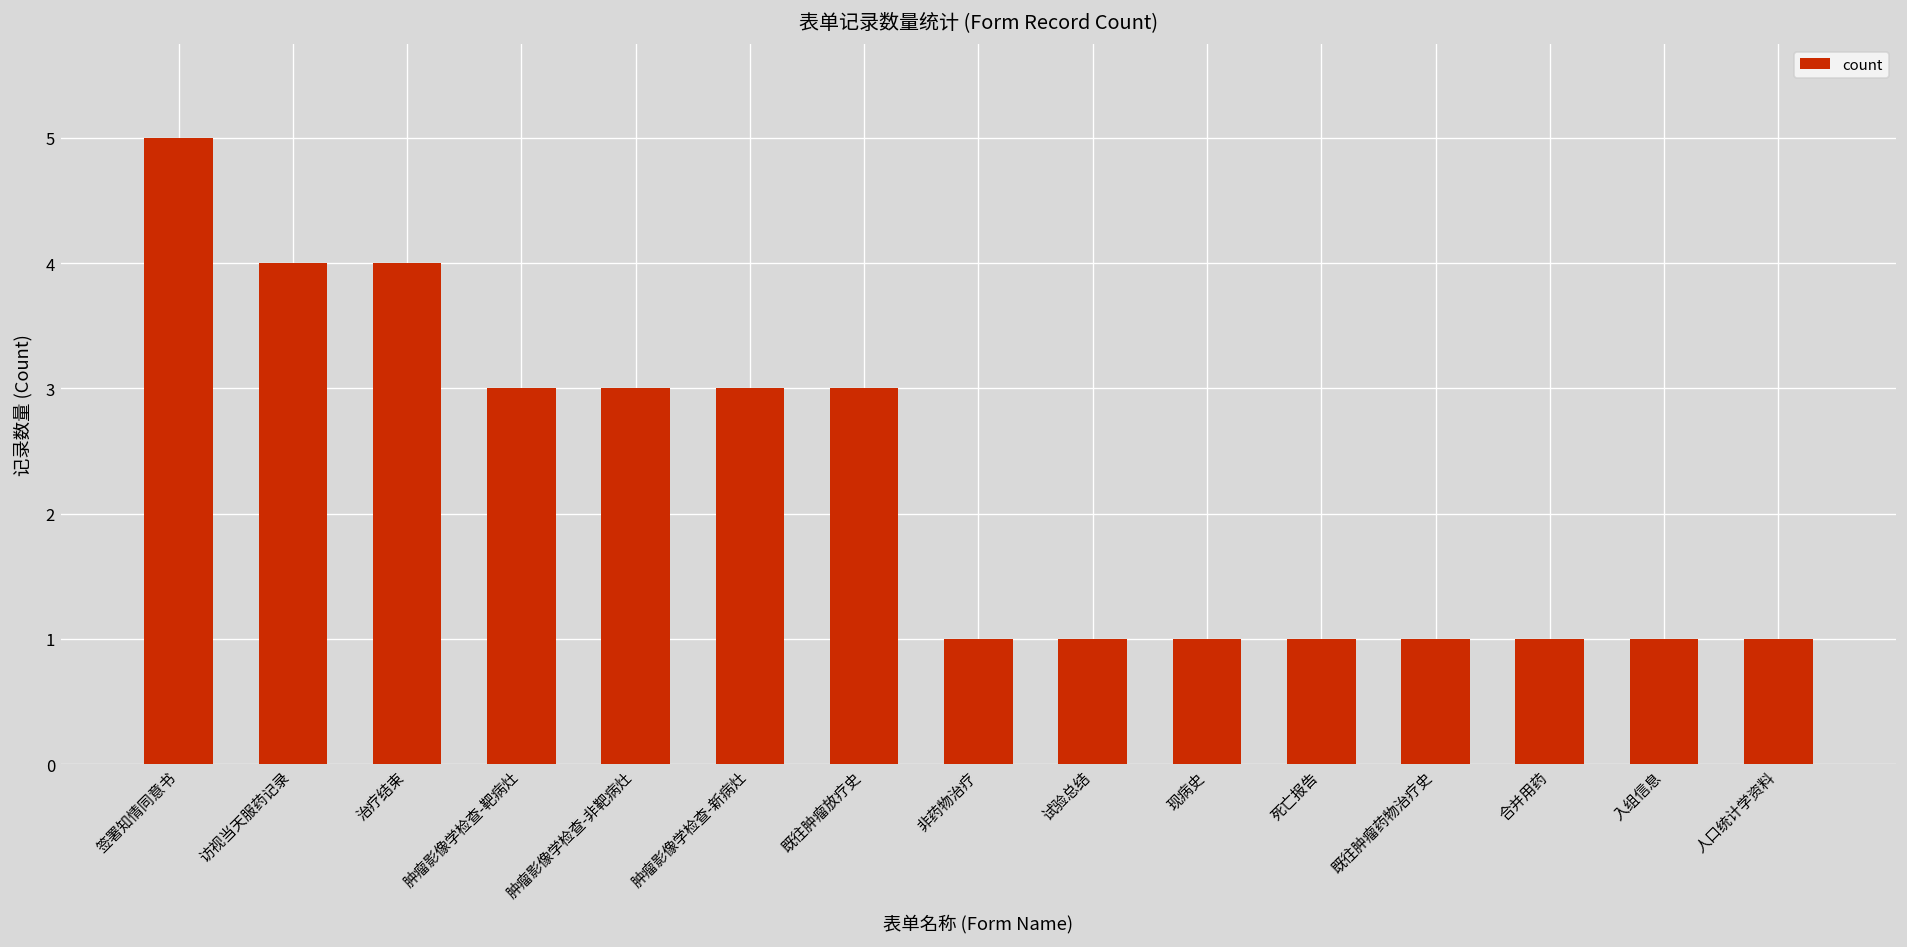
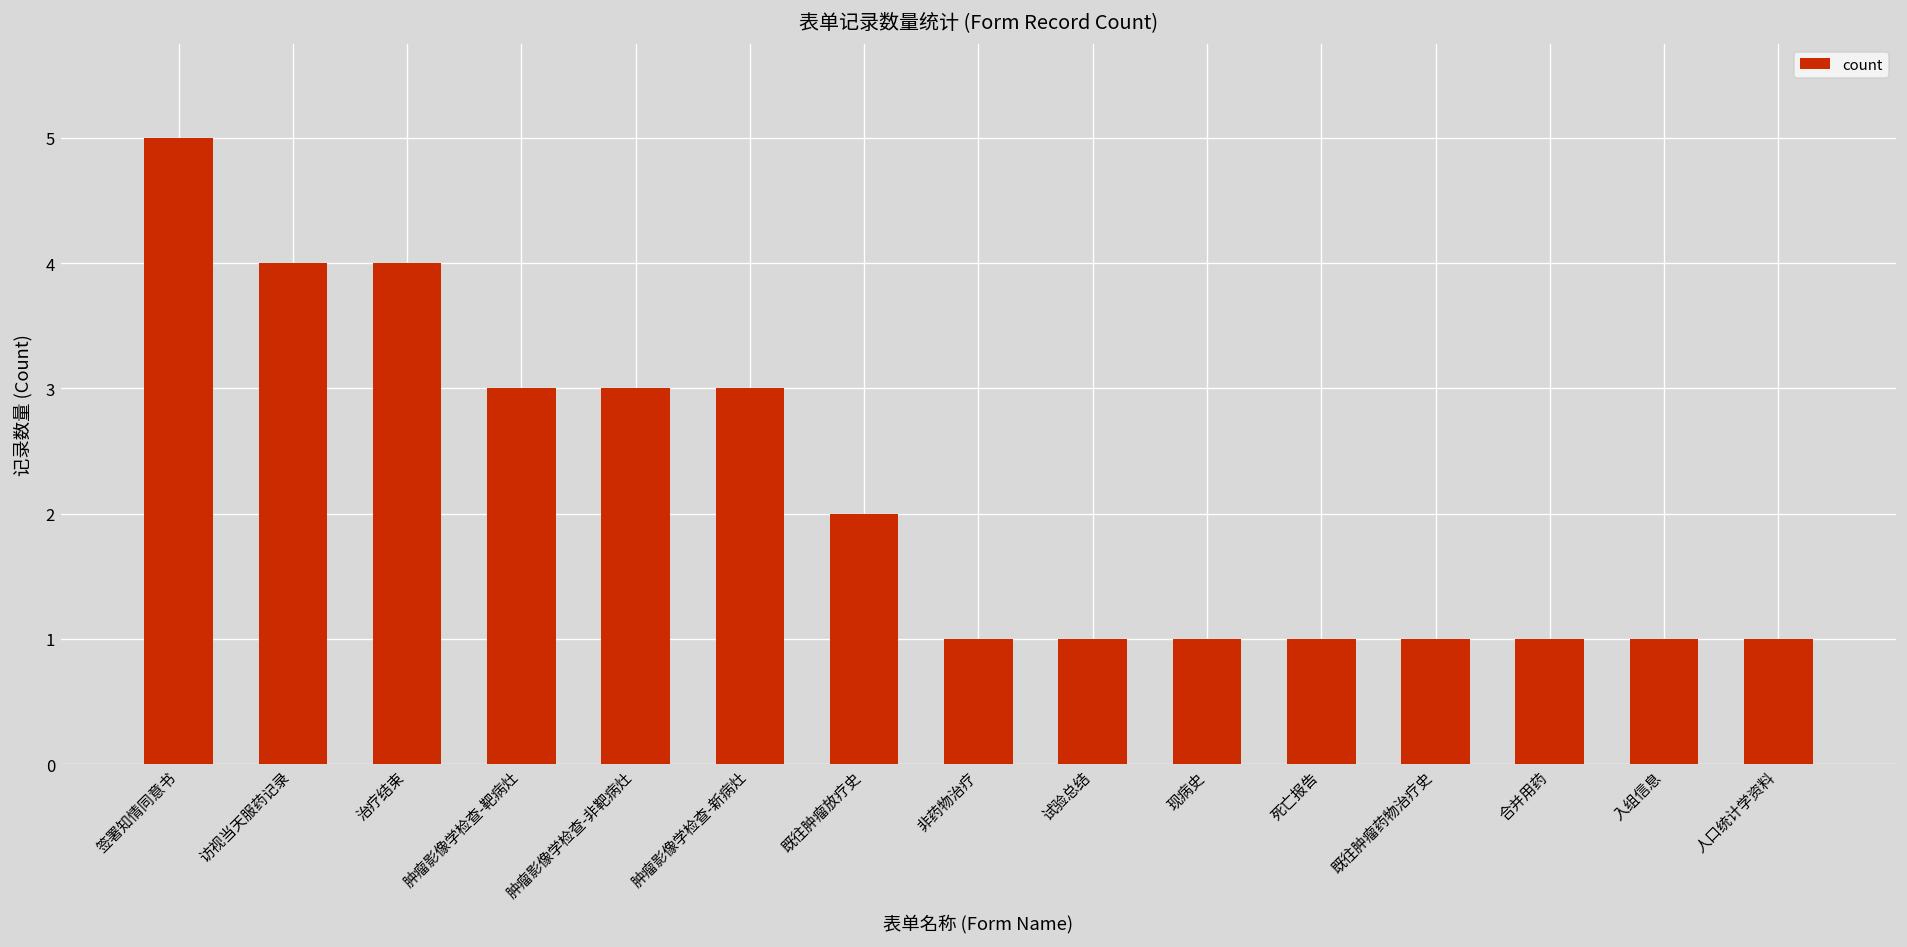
  {
    "签署知情同意书": 5,
    "访视当天服药记录": 4,
    "治疗结束": 4,
    "肿瘤影像学检查-靶病灶": 3,
    "肿瘤影像学检查-非靶病灶": 3,
    "肿瘤影像学检查-新病灶": 3,
-   "既往肿瘤放疗史": 3,
+   "既往肿瘤放疗史": 2,
    "非药物治疗": 1,
    "试验总结": 1,
    "现病史": 1,
    "死亡报告": 1,
    "既往肿瘤药物治疗史": 1,
    "合并用药": 1,
    "入组信息": 1,
    "人口统计学资料": 1
  }
